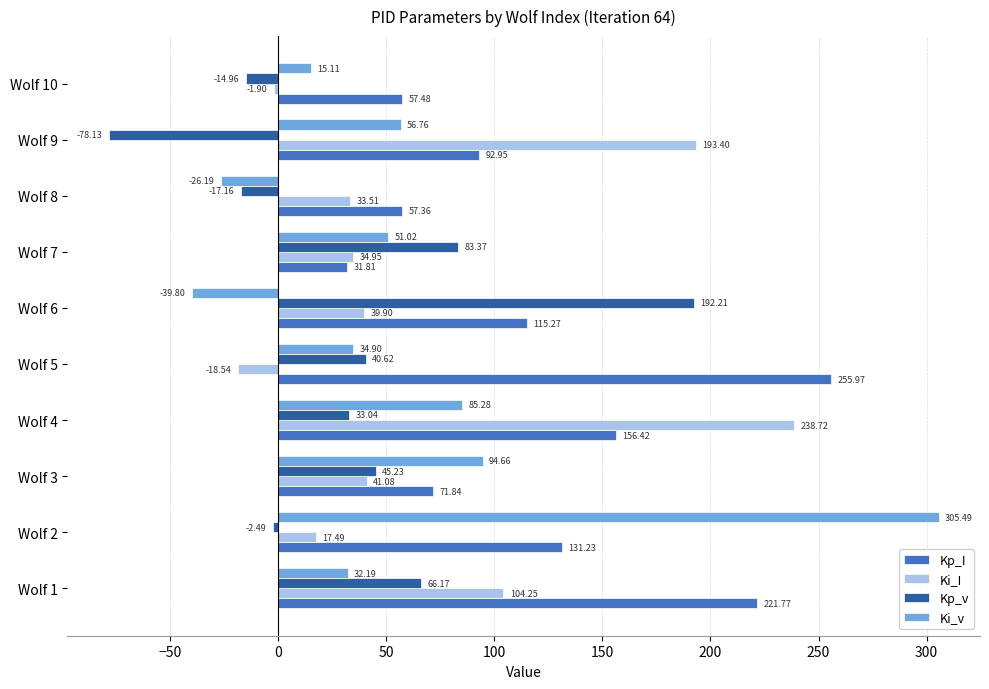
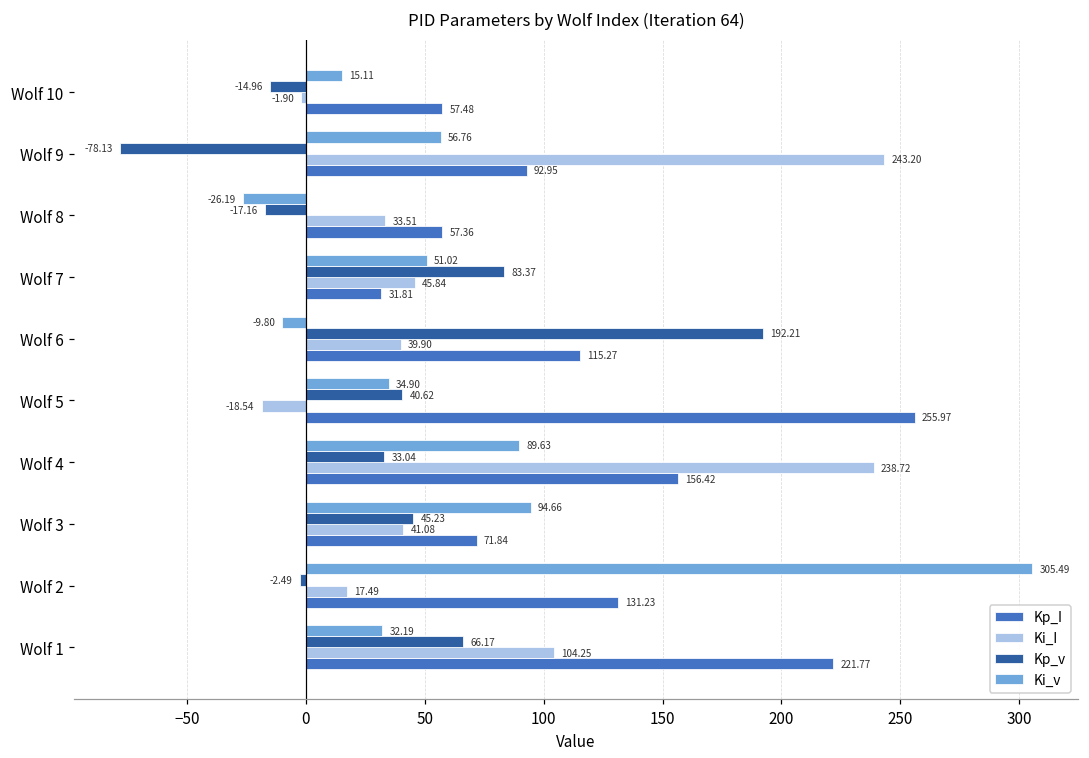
  {
    "Ki_I": {
      "Wolf 10": -1.90,
-     "Wolf 9": 193.40,
+     "Wolf 9": 243.20,
      "Wolf 8": 33.51,
-     "Wolf 7": 34.95,
+     "Wolf 7": 45.84,
      "Wolf 6": 39.90,
      "Wolf 5": -18.54,
      "Wolf 4": 238.72,
      "Wolf 3": 41.08,
      "Wolf 2": 17.49,
      "Wolf 1": 104.25
    },
    "Ki_v": {
      "Wolf 10": 15.11,
      "Wolf 9": 56.76,
      "Wolf 8": -26.19,
      "Wolf 7": 51.02,
-     "Wolf 6": -39.80,
+     "Wolf 6": -9.80,
      "Wolf 5": 34.90,
-     "Wolf 4": 85.28,
+     "Wolf 4": 89.63,
      "Wolf 3": 94.66,
      "Wolf 2": 305.49,
      "Wolf 1": 32.19
    }
  }
